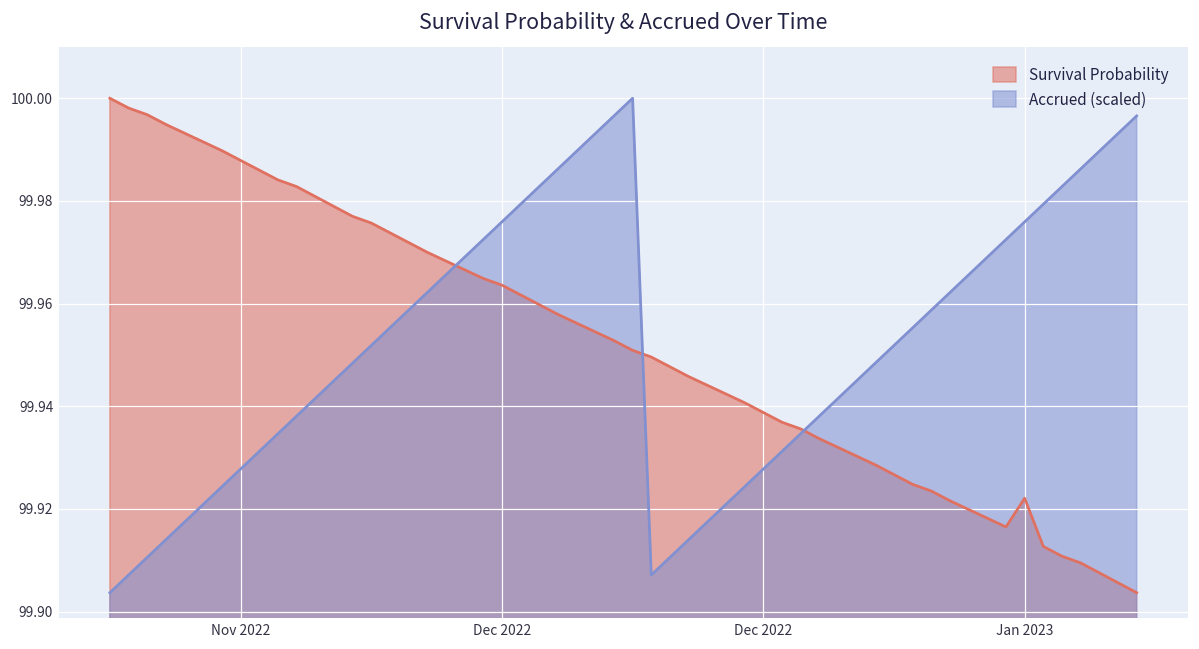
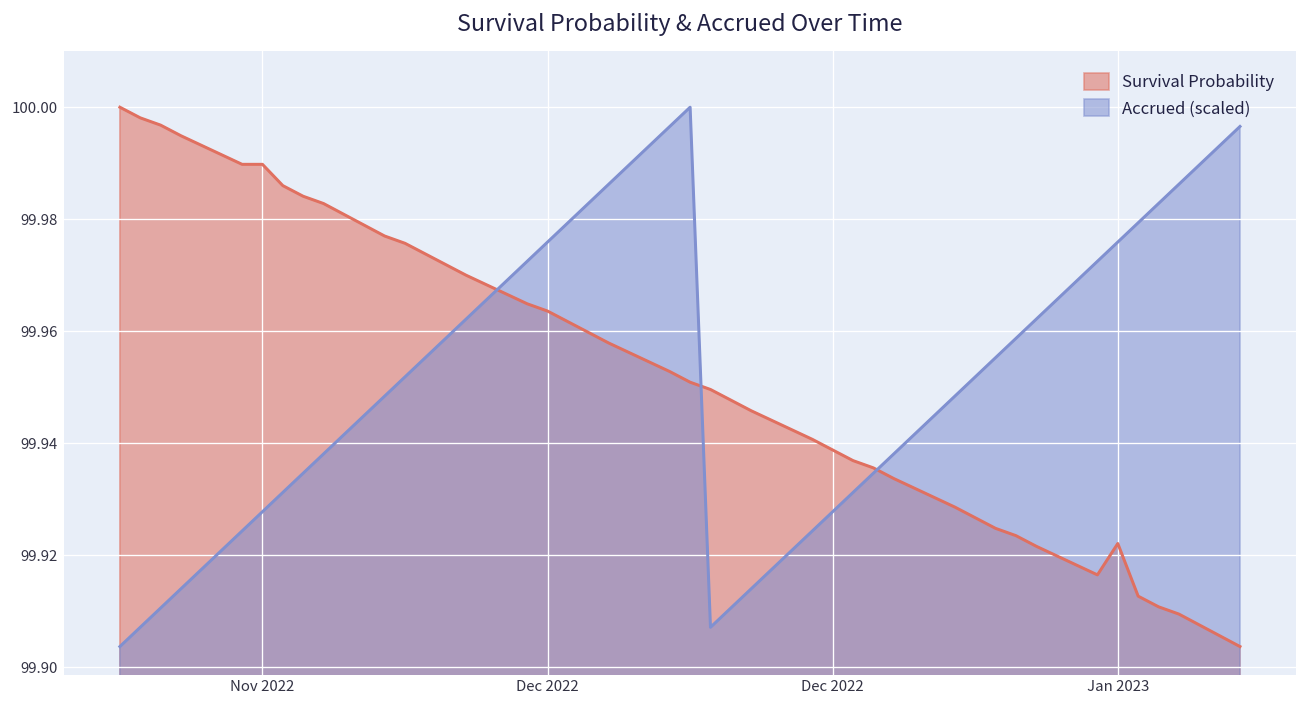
  {
    "Survival Probability": {
-     "Nov 2022": 99.988,
+     "Nov 2022": 99.990,
      "Jan 2023": 99.922
    },
    "Accrued (scaled)": {
      "Nov 2022": 99.928,
      "Jan 2023": 99.976
    }
  }
